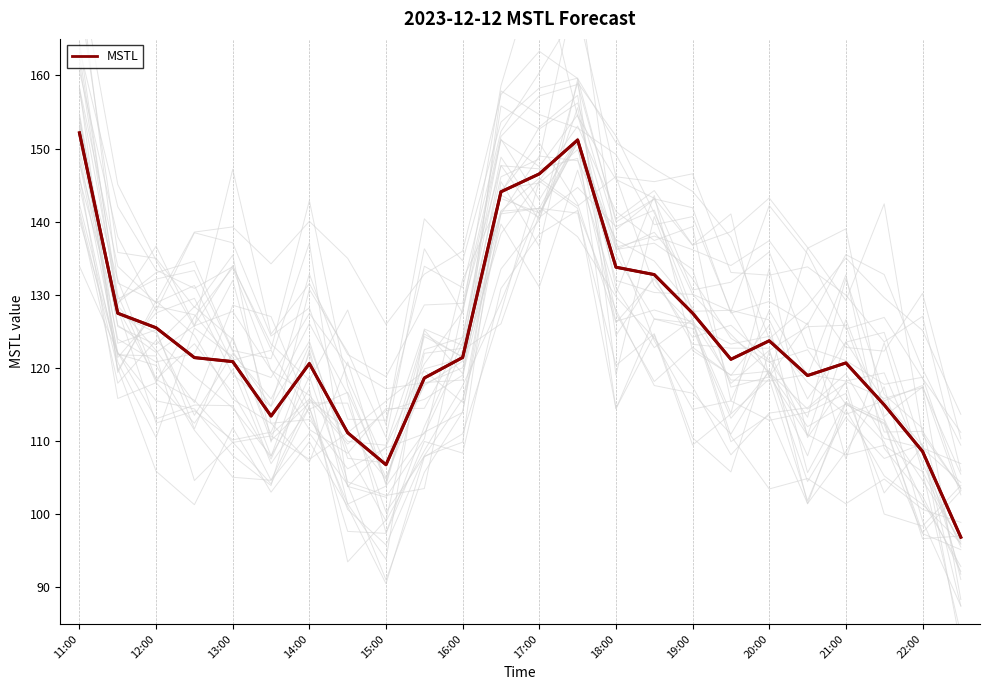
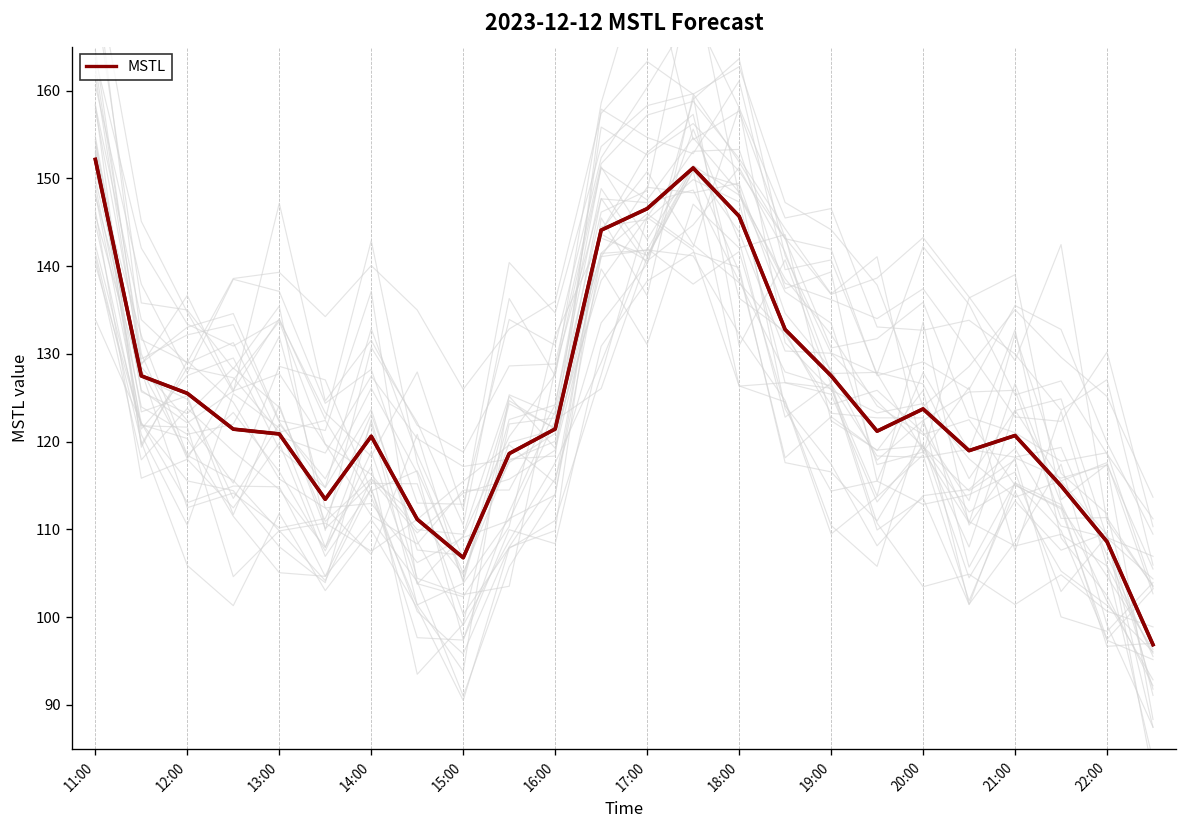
  {
    "MSTL": {
      "11:00": 152,
      "14:00": 121,
      "17:00": 147,
-     "18:00": 134,
+     "18:00": 146,
      "22:00": 109
    }
  }
